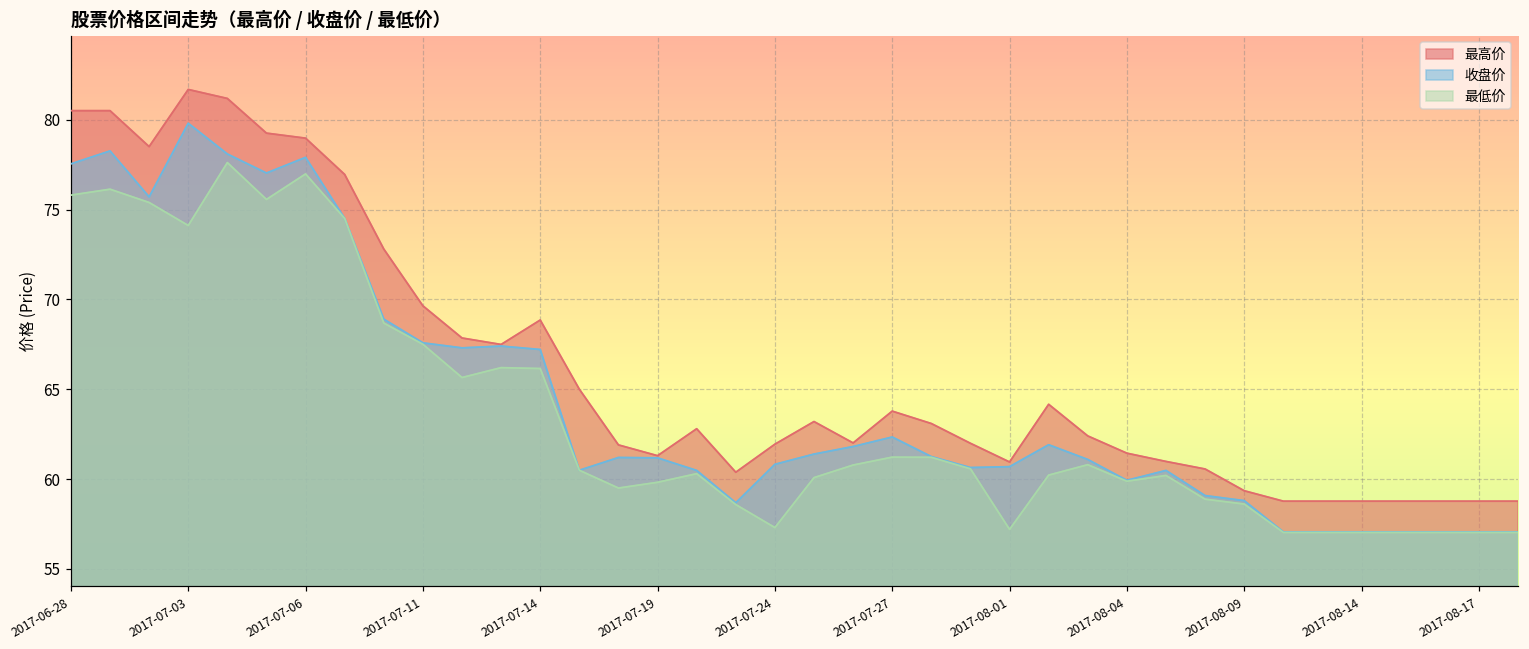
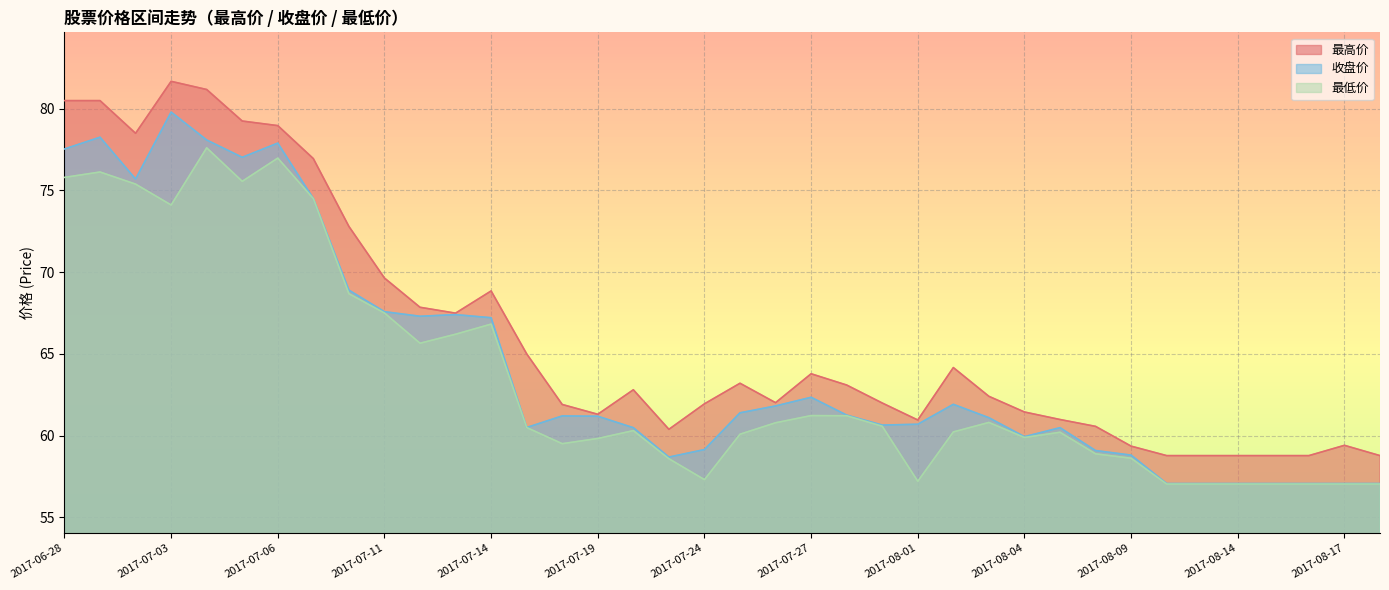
  {
    "最高价": {
      "2017-06-28": 80.5,
      "2017-07-03": 81.7,
      "2017-07-06": 79.0,
      "2017-07-11": 69.6,
      "2017-07-14": 68.9,
      "2017-07-24": 61.9,
      "2017-07-27": 63.8,
      "2017-08-01": 61.0,
      "2017-08-04": 61.4,
      "2017-08-09": 59.4,
      "2017-08-14": 58.8,
-     "2017-08-17": 58.8
+     "2017-08-17": 59.4
    },
    "收盘价": {
      "2017-06-28": 77.5,
      "2017-07-03": 79.8,
      "2017-07-06": 77.9,
      "2017-07-14": 67.2,
-     "2017-07-24": 60.8,
+     "2017-07-24": 59.1,
      "2017-07-27": 62.3,
      "2017-08-01": 60.7,
      "2017-08-09": 58.8
    },
    "最低价": {
      "2017-06-28": 75.8,
      "2017-07-03": 74.1,
      "2017-07-06": 77.0,
-     "2017-07-14": 66.2,
+     "2017-07-14": 66.8,
      "2017-07-19": 59.8,
      "2017-07-24": 57.3,
      "2017-07-27": 61.2,
      "2017-08-01": 57.2,
      "2017-08-09": 58.6
    }
  }
